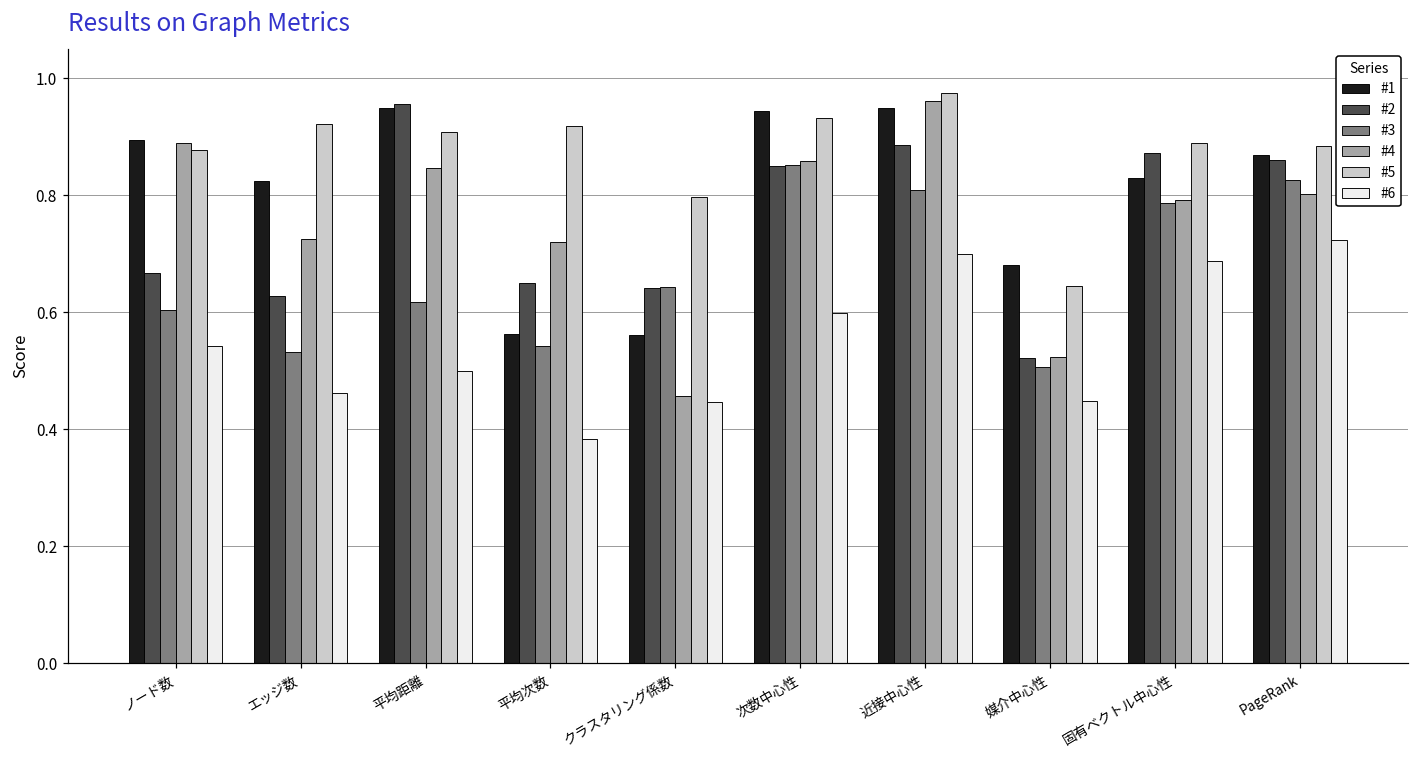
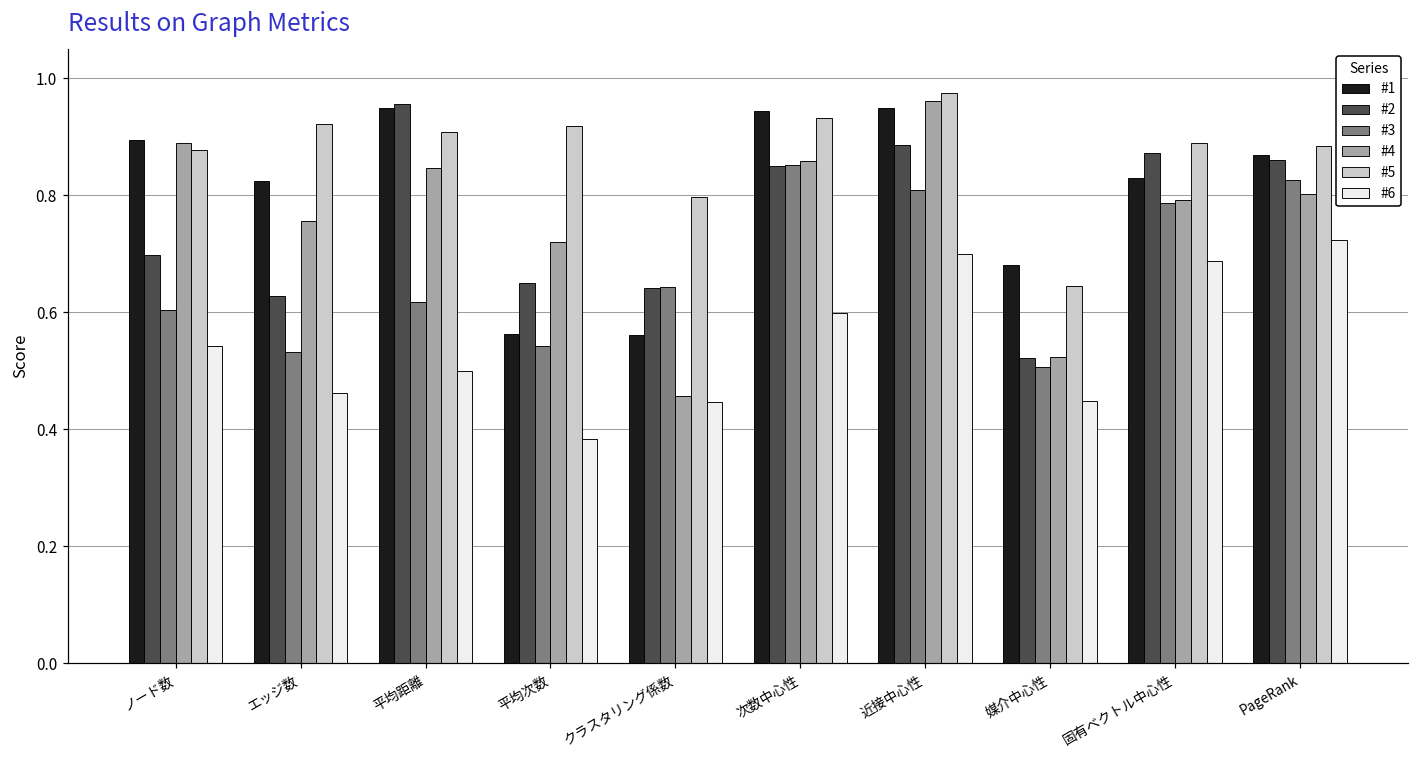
  {
    "#1": {
      "ノード数": 0.89,
      "エッジ数": 0.82,
      "平均距離": 0.95,
      "平均次数": 0.56,
      "クラスタリング係数": 0.56,
      "次数中心性": 0.94,
      "近接中心性": 0.95,
      "媒介中心性": 0.68,
      "固有ベクトル中心性": 0.83,
      "PageRank": 0.87
    },
    "#2": {
-     "ノード数": 0.67,
+     "ノード数": 0.70,
      "エッジ数": 0.63,
      "平均距離": 0.96,
      "平均次数": 0.65,
      "クラスタリング係数": 0.64,
      "次数中心性": 0.85,
      "近接中心性": 0.89,
      "媒介中心性": 0.52,
      "固有ベクトル中心性": 0.87,
      "PageRank": 0.86
    },
    "#3": {
      "ノード数": 0.60,
      "エッジ数": 0.53,
      "平均距離": 0.62,
      "平均次数": 0.54,
      "クラスタリング係数": 0.64,
      "次数中心性": 0.85,
      "近接中心性": 0.81,
      "媒介中心性": 0.51,
      "固有ベクトル中心性": 0.79,
      "PageRank": 0.83
    },
    "#4": {
      "ノード数": 0.89,
-     "エッジ数": 0.73,
+     "エッジ数": 0.76,
      "平均距離": 0.85,
      "平均次数": 0.72,
      "クラスタリング係数": 0.46,
      "次数中心性": 0.86,
      "近接中心性": 0.96,
      "媒介中心性": 0.52,
      "固有ベクトル中心性": 0.79,
      "PageRank": 0.80
    },
    "#5": {
      "ノード数": 0.88,
      "エッジ数": 0.92,
      "平均距離": 0.91,
      "平均次数": 0.92,
      "クラスタリング係数": 0.80,
      "次数中心性": 0.93,
      "近接中心性": 0.98,
      "媒介中心性": 0.64,
      "固有ベクトル中心性": 0.89,
      "PageRank": 0.88
    },
    "#6": {
      "ノード数": 0.54,
      "エッジ数": 0.46,
      "平均距離": 0.50,
      "平均次数": 0.38,
      "クラスタリング係数": 0.45,
      "次数中心性": 0.60,
      "近接中心性": 0.70,
      "媒介中心性": 0.45,
      "固有ベクトル中心性": 0.69,
      "PageRank": 0.72
    }
  }
